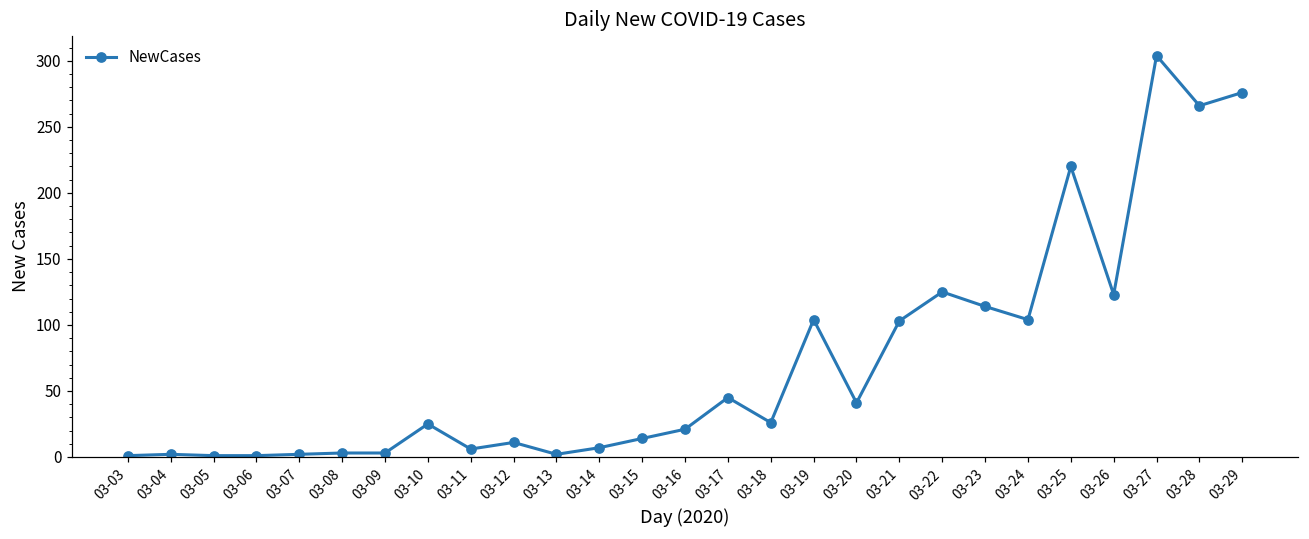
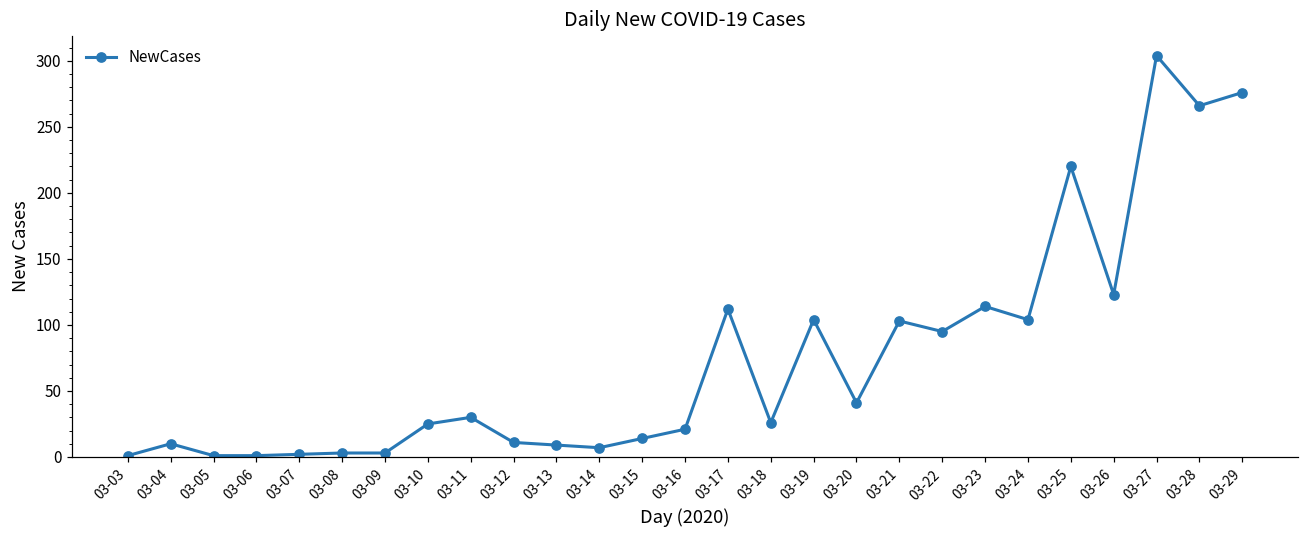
  {
    "03-03": 1,
-   "03-04": 2,
+   "03-04": 10,
    "03-05": 1,
    "03-06": 1,
    "03-07": 2,
    "03-08": 3,
    "03-09": 3,
    "03-10": 25,
-   "03-11": 6,
+   "03-11": 30,
    "03-12": 11,
-   "03-13": 2,
+   "03-13": 9,
    "03-14": 7,
    "03-15": 14,
    "03-16": 21,
-   "03-17": 45,
+   "03-17": 112,
    "03-18": 26,
    "03-19": 104,
    "03-20": 41,
    "03-21": 103,
-   "03-22": 125,
+   "03-22": 95,
    "03-23": 114,
    "03-24": 104,
    "03-25": 220,
    "03-26": 123,
    "03-27": 304,
    "03-28": 266,
    "03-29": 276
  }
